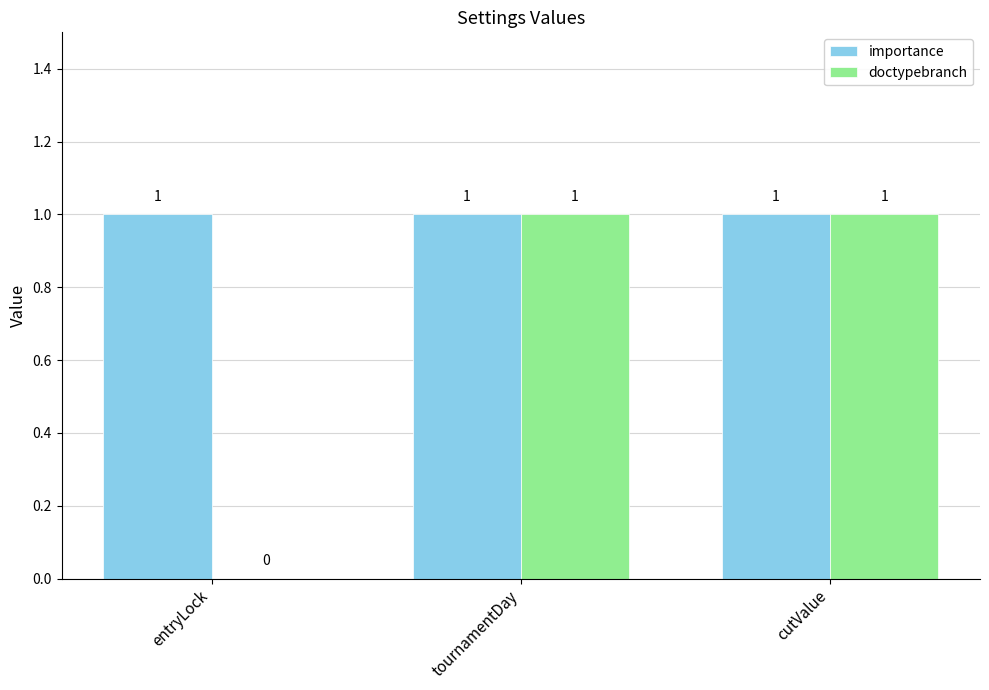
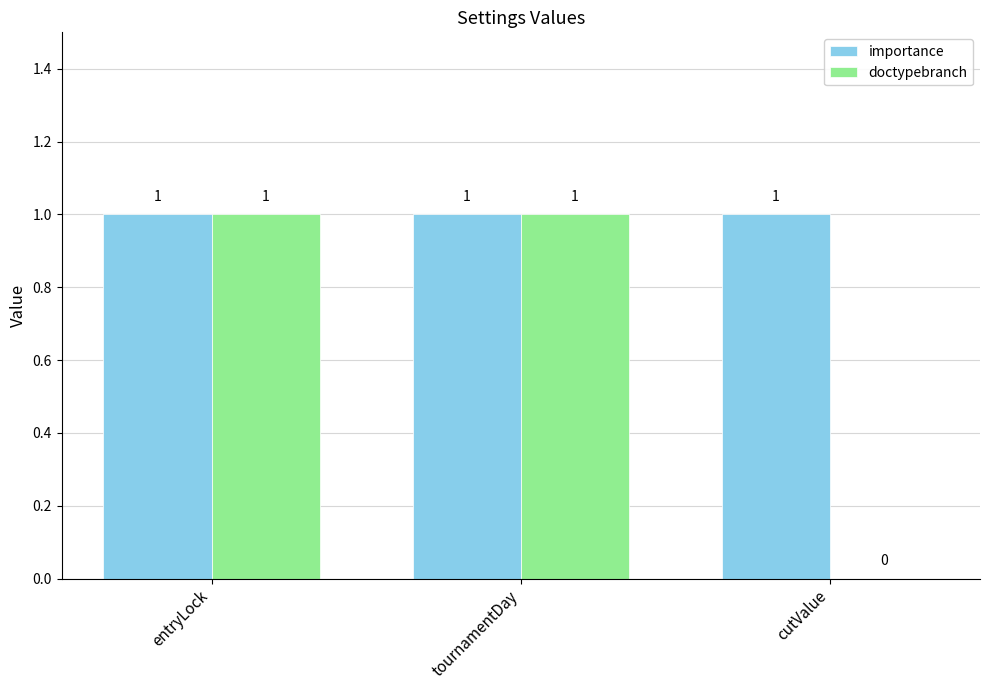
  {
    "importance": {
      "entryLock": 1,
      "tournamentDay": 1,
      "cutValue": 1
    },
    "doctypebranch": {
-     "entryLock": 0,
+     "entryLock": 1,
      "tournamentDay": 1,
-     "cutValue": 1
+     "cutValue": 0
    }
  }
